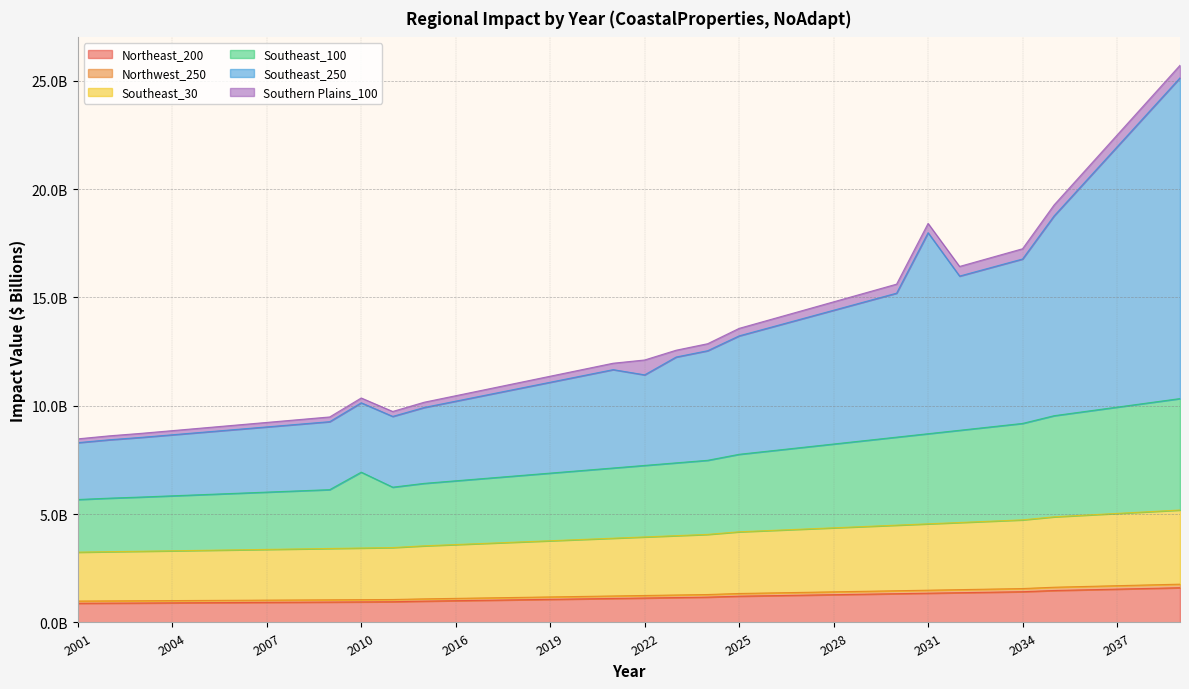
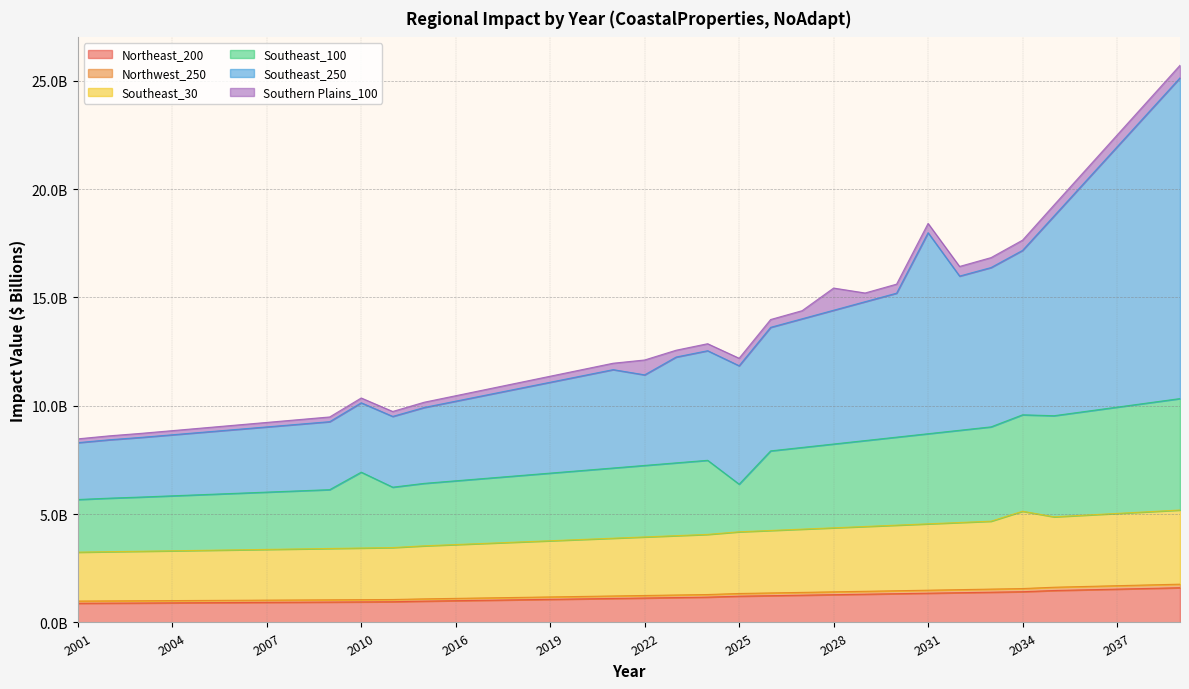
  {
    "Southeast_30": {
      "2001": 2300000000,
      "2004": 2300000000,
      "2007": 2300000000,
      "2010": 2400000000,
      "2016": 2500000000,
      "2019": 2600000000,
      "2022": 2700000000,
      "2025": 2800000000,
      "2028": 3000000000,
      "2031": 3100000000,
-     "2034": 3200000000,
+     "2034": 3600000000,
      "2037": 3300000000
    },
    "Southeast_100": {
      "2001": 2400000000,
      "2004": 2500000000,
      "2007": 2600000000,
      "2010": 3500000000,
      "2016": 2900000000,
      "2019": 3100000000,
      "2022": 3300000000,
-     "2025": 3600000000,
+     "2025": 2200000000,
      "2028": 3900000000,
      "2031": 4200000000,
      "2034": 4400000000,
      "2037": 4900000000
    },
    "Southeast_250": {
      "2001": 2600000000,
      "2004": 2800000000,
      "2007": 3000000000,
      "2010": 3200000000,
      "2016": 3700000000,
      "2019": 4200000000,
      "2022": 4200000000,
      "2025": 5500000000,
      "2028": 6200000000,
      "2031": 9300000000,
      "2034": 7600000000,
      "2037": 12000000000
    },
    "Southern Plains_100": {
      "2001": 200000000,
      "2004": 200000000,
      "2007": 200000000,
      "2010": 200000000,
      "2016": 300000000,
      "2019": 300000000,
      "2022": 700000000,
      "2025": 300000000,
-     "2028": 400000000,
+     "2028": 1000000000,
      "2031": 400000000,
      "2034": 500000000,
      "2037": 500000000
    }
  }
